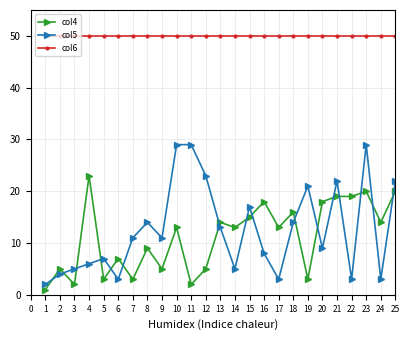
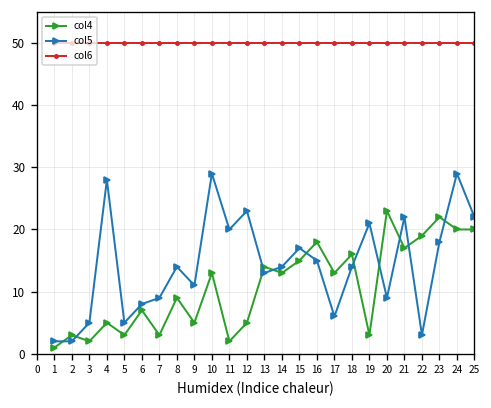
  {
    "col4": {
      "1": 1,
-     "2": 5,
+     "2": 3,
      "3": 2,
-     "4": 23,
+     "4": 5,
      "5": 3,
      "6": 7,
      "7": 3,
      "8": 9,
      "9": 5,
      "10": 13,
      "11": 2,
      "12": 5,
      "13": 14,
      "14": 13,
      "15": 15,
      "16": 18,
      "17": 13,
      "18": 16,
      "19": 3,
-     "20": 18,
-     "21": 19,
+     "20": 23,
+     "21": 17,
      "22": 19,
-     "23": 20,
-     "24": 14,
+     "23": 22,
+     "24": 20,
      "25": 20
    },
    "col5": {
      "1": 2,
-     "2": 4,
+     "2": 2,
      "3": 5,
-     "4": 6,
-     "5": 7,
-     "6": 3,
-     "7": 11,
+     "4": 28,
+     "5": 5,
+     "6": 8,
+     "7": 9,
      "8": 14,
      "9": 11,
      "10": 29,
-     "11": 29,
+     "11": 20,
      "12": 23,
      "13": 13,
-     "14": 5,
+     "14": 14,
      "15": 17,
-     "16": 8,
-     "17": 3,
+     "16": 15,
+     "17": 6,
      "18": 14,
      "19": 21,
      "20": 9,
      "21": 22,
      "22": 3,
-     "23": 29,
-     "24": 3,
+     "23": 18,
+     "24": 29,
      "25": 22
    },
    "col6": {
      "4": 50,
      "5": 50,
      "6": 50,
      "7": 50,
      "8": 50,
      "9": 50,
      "10": 50,
      "11": 50,
      "12": 50,
      "13": 50,
      "14": 50,
      "15": 50,
      "16": 50,
      "17": 50,
      "18": 50,
      "19": 50,
      "20": 50,
      "21": 50,
      "22": 50,
      "23": 50,
      "24": 50,
      "25": 50
    }
  }
